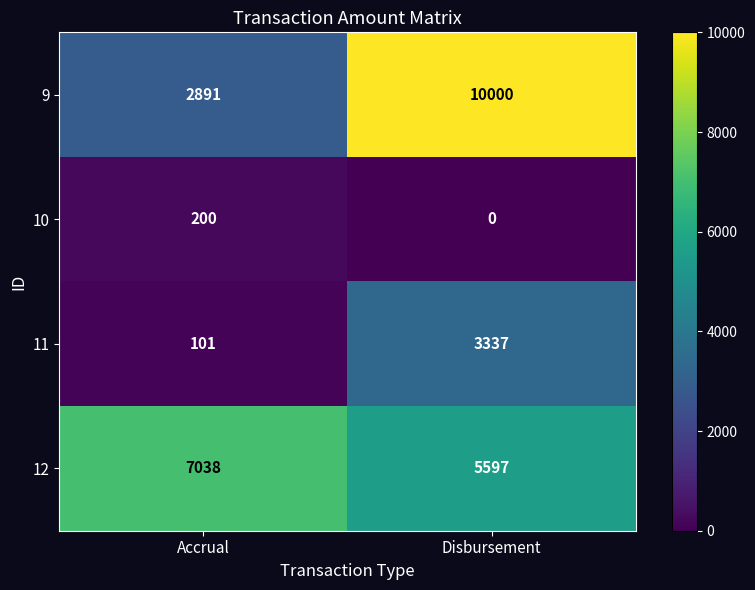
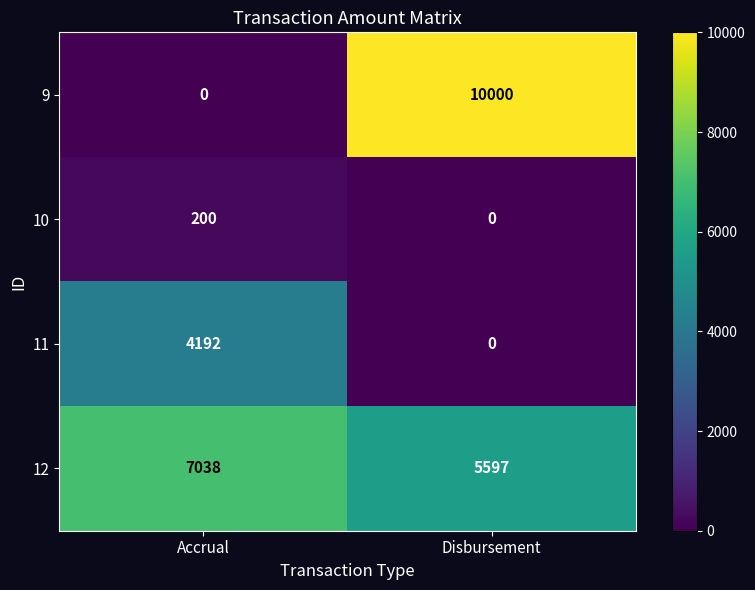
  {
    "9": {
-     "Accrual": 2891,
+     "Accrual": 0,
      "Disbursement": 10000
    },
    "10": {
      "Accrual": 200,
      "Disbursement": 0
    },
    "11": {
-     "Accrual": 101,
-     "Disbursement": 3337
+     "Accrual": 4192,
+     "Disbursement": 0
    },
    "12": {
      "Accrual": 7038,
      "Disbursement": 5597
    }
  }
